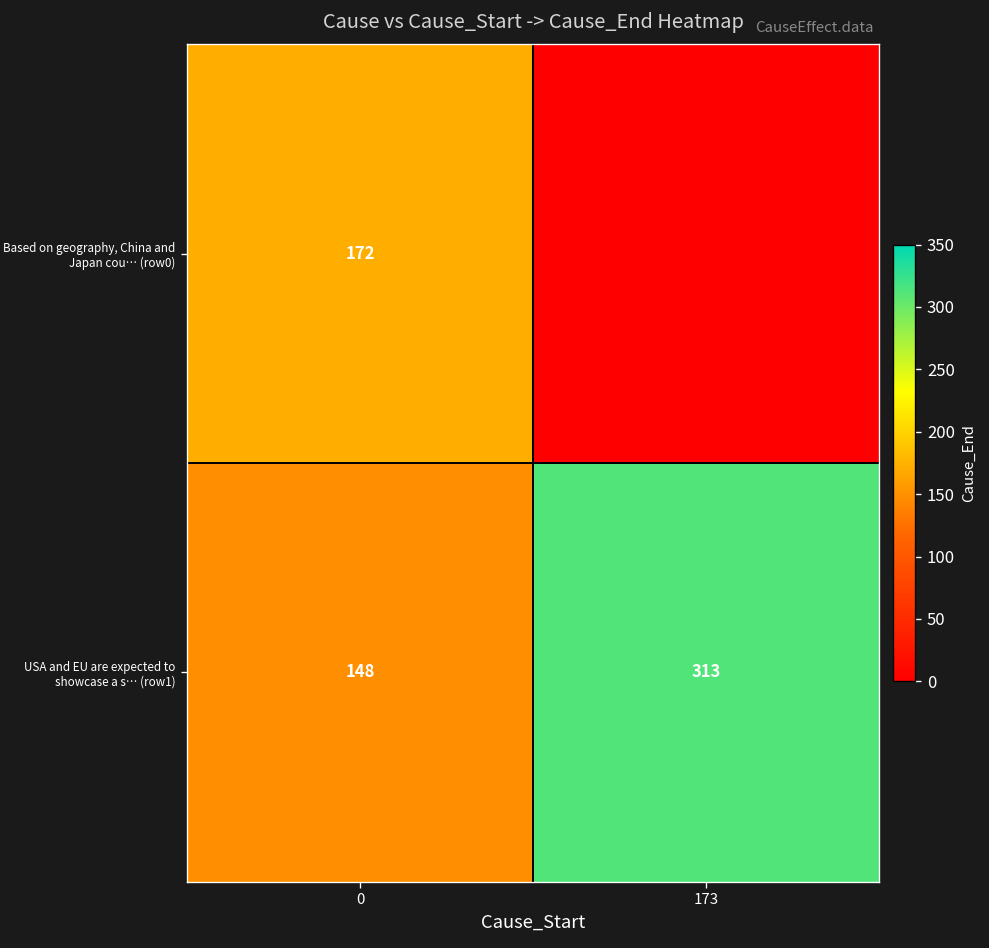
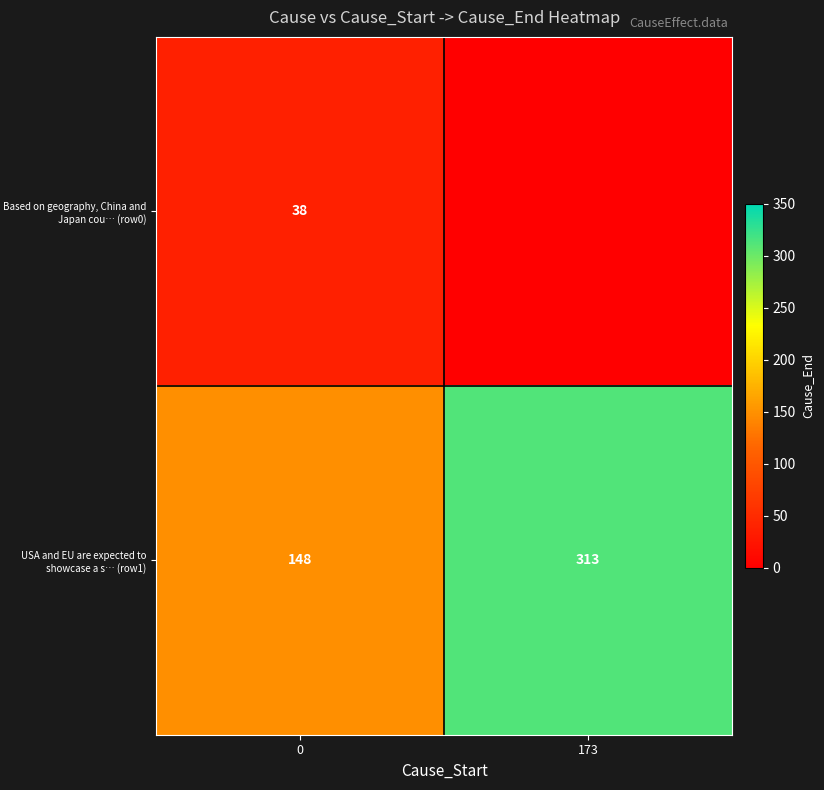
  {
    "Based on geography, China and Japan cou… (row0)": {
-     "0": 172
+     "0": 38
    },
    "USA and EU are expected to showcase a s… (row1)": {
      "0": 148,
      "173": 313
    }
  }
